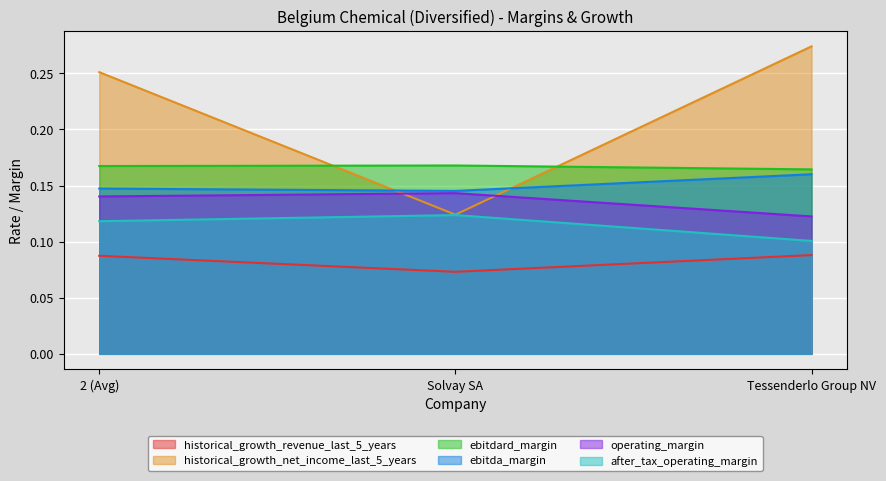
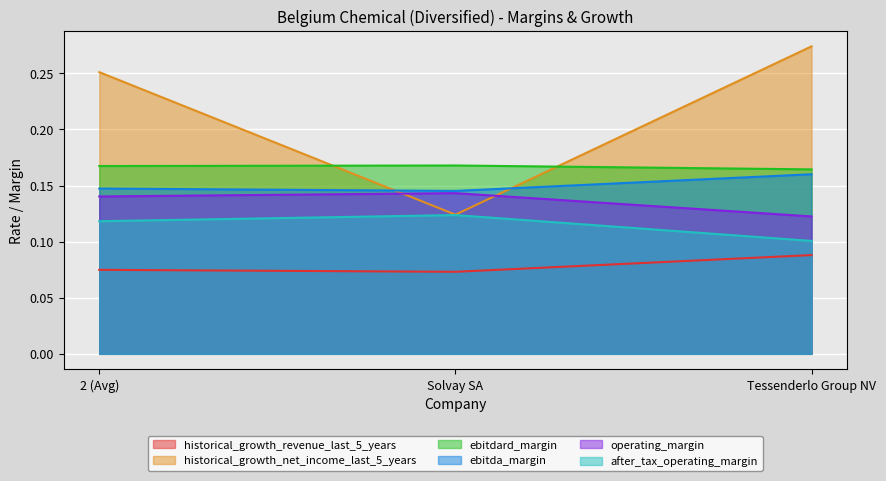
  {
    "historical_growth_revenue_last_5_years": {
-     "2 (Avg)": 0.087,
+     "2 (Avg)": 0.075,
      "Solvay SA": 0.073,
      "Tessenderlo Group NV": 0.088
    },
    "historical_growth_net_income_last_5_years": {
      "2 (Avg)": 0.251,
      "Tessenderlo Group NV": 0.274
    },
    "ebitdard_margin": {
      "2 (Avg)": 0.167,
      "Solvay SA": 0.168,
      "Tessenderlo Group NV": 0.164
    },
    "operating_margin": {
      "2 (Avg)": 0.140,
      "Tessenderlo Group NV": 0.122
    }
  }
